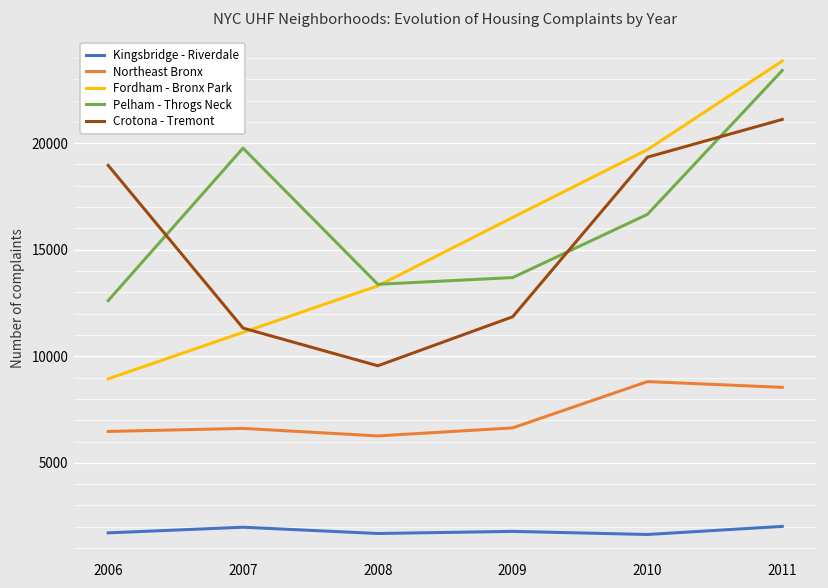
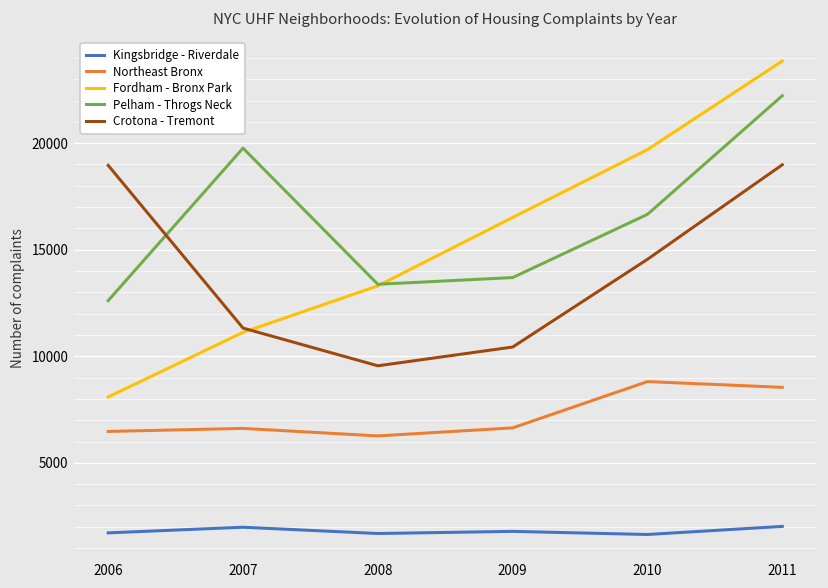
  {
    "Kingsbridge - Riverdale": {
      "2006": 1700,
      "2007": 2000,
      "2008": 1700,
      "2009": 1800,
      "2010": 1600,
      "2011": 2000
    },
    "Northeast Bronx": {
      "2006": 6500,
      "2007": 6600,
      "2008": 6300,
      "2009": 6600,
      "2010": 8800,
      "2011": 8500
    },
    "Fordham - Bronx Park": {
-     "2006": 8900,
+     "2006": 8100,
      "2007": 11100,
      "2009": 16500,
      "2010": 19700,
      "2011": 23900
    },
    "Pelham - Throgs Neck": {
      "2006": 12600,
      "2007": 19800,
      "2009": 13700,
      "2010": 16700,
-     "2011": 23400
+     "2011": 22200
    },
    "Crotona - Tremont": {
      "2006": 19000,
      "2007": 11300,
      "2008": 9600,
-     "2009": 11900,
-     "2010": 19300,
-     "2011": 21100
+     "2009": 10400,
+     "2010": 14600,
+     "2011": 19000
    }
  }
